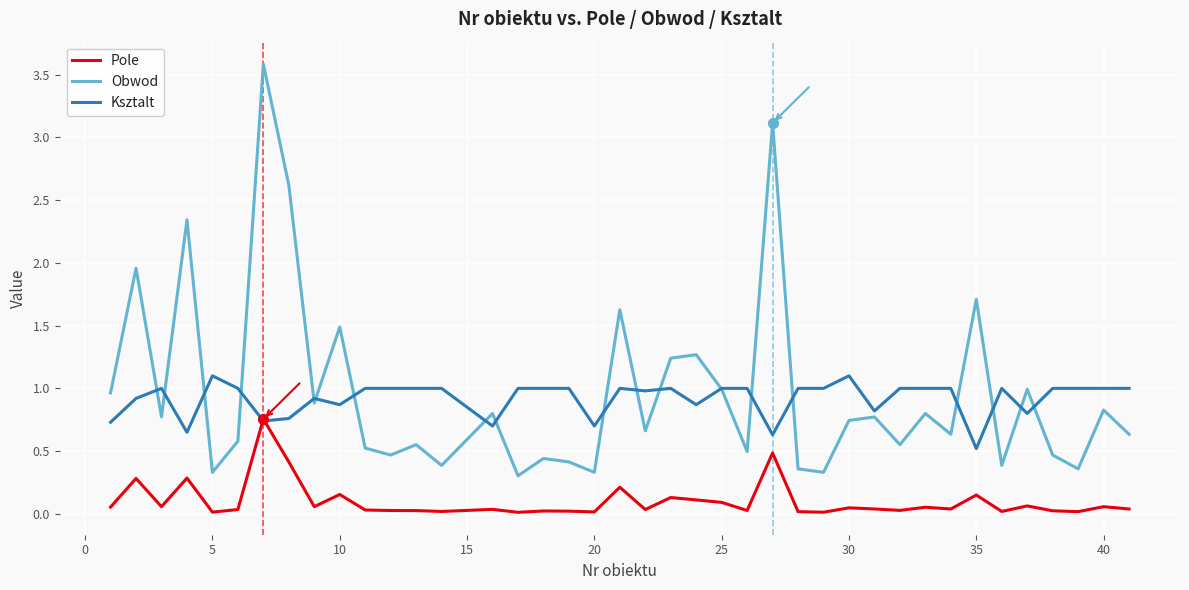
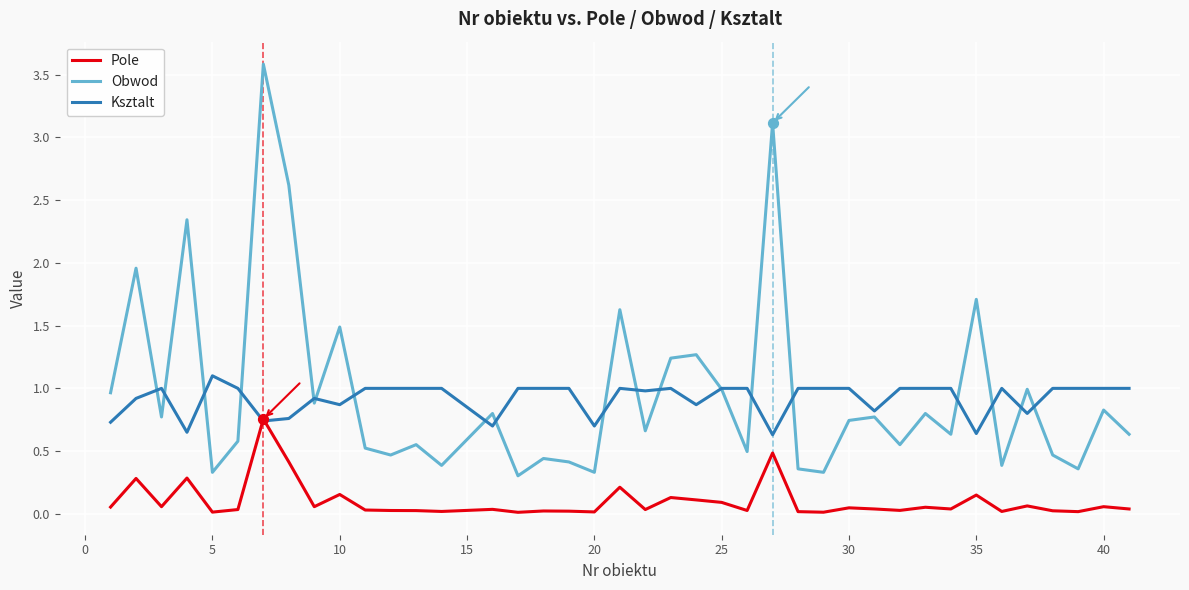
  {
    "Ksztalt": {
      "5": 1.10,
      "10": 0.87,
      "20": 0.70,
-     "30": 1.1,
-     "35": 0.52,
+     "30": 1.0,
+     "35": 0.64,
      "40": 1.00
    }
  }
